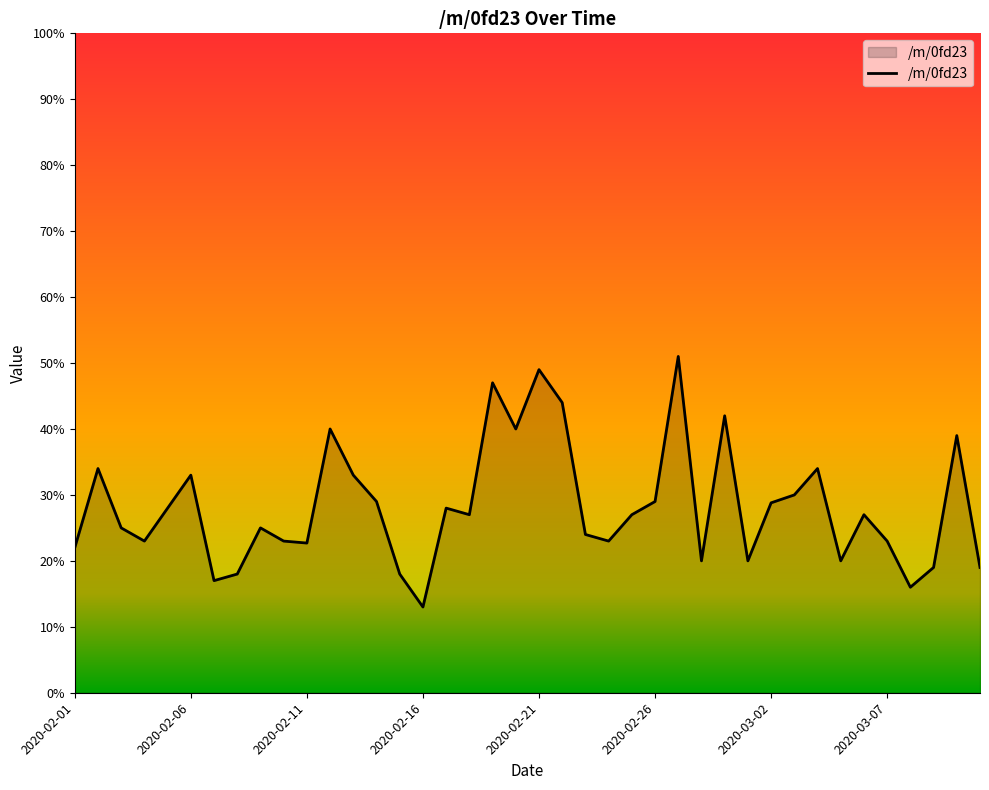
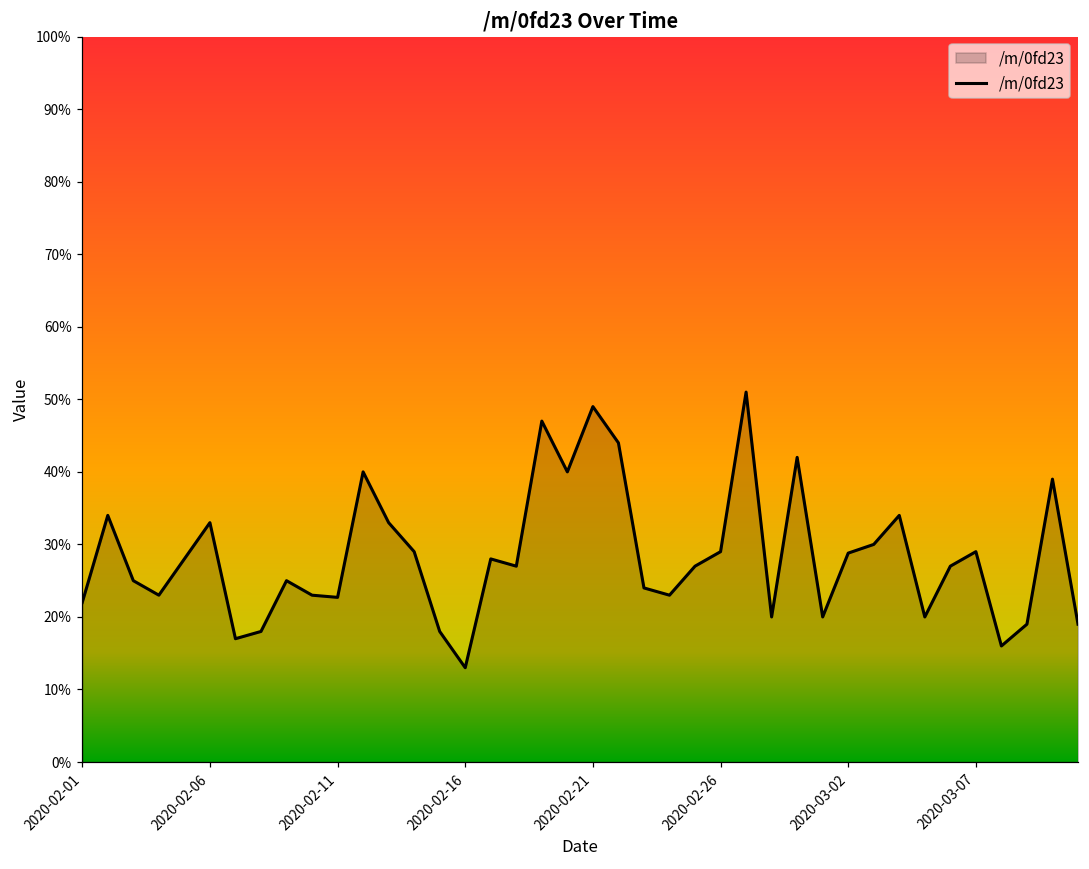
  {
    "2020-02-01": "22%",
    "2020-02-06": "33%",
    "2020-02-11": "23%",
    "2020-02-16": "13%",
    "2020-02-21": "49%",
    "2020-02-26": "29%",
    "2020-03-02": "29%",
-   "2020-03-07": "23%"
+   "2020-03-07": "29%"
  }
